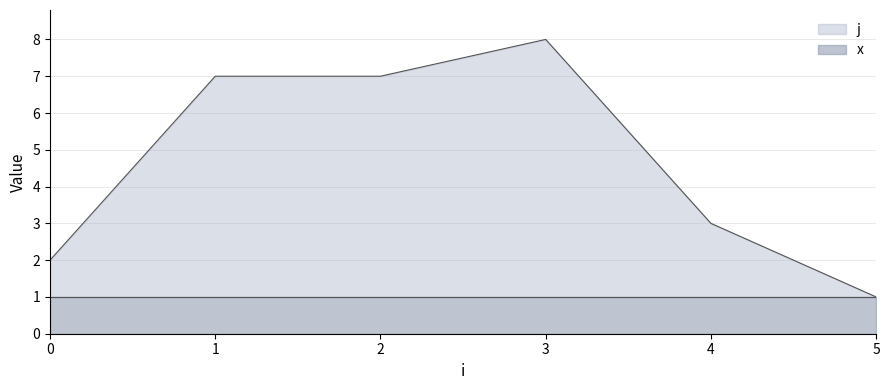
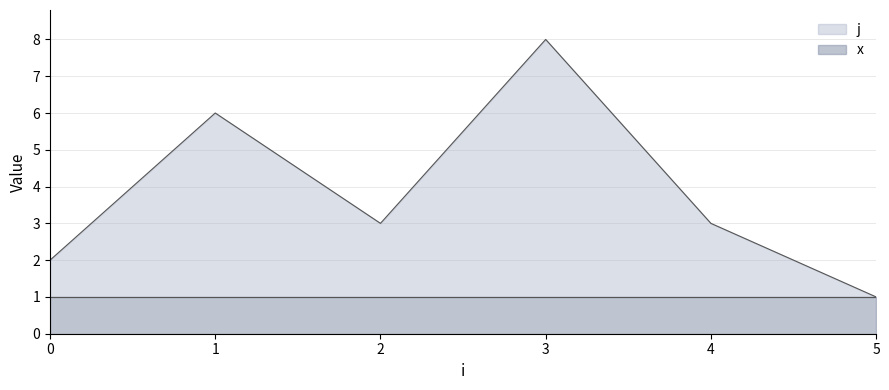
  {
    "j": {
      "0": 2,
-     "1": 7,
-     "2": 7,
+     "1": 6,
+     "2": 3,
      "3": 8,
      "4": 3
    },
    "x": {
      "0": 1,
      "1": 1,
      "2": 1,
      "3": 1,
      "4": 1
    }
  }
